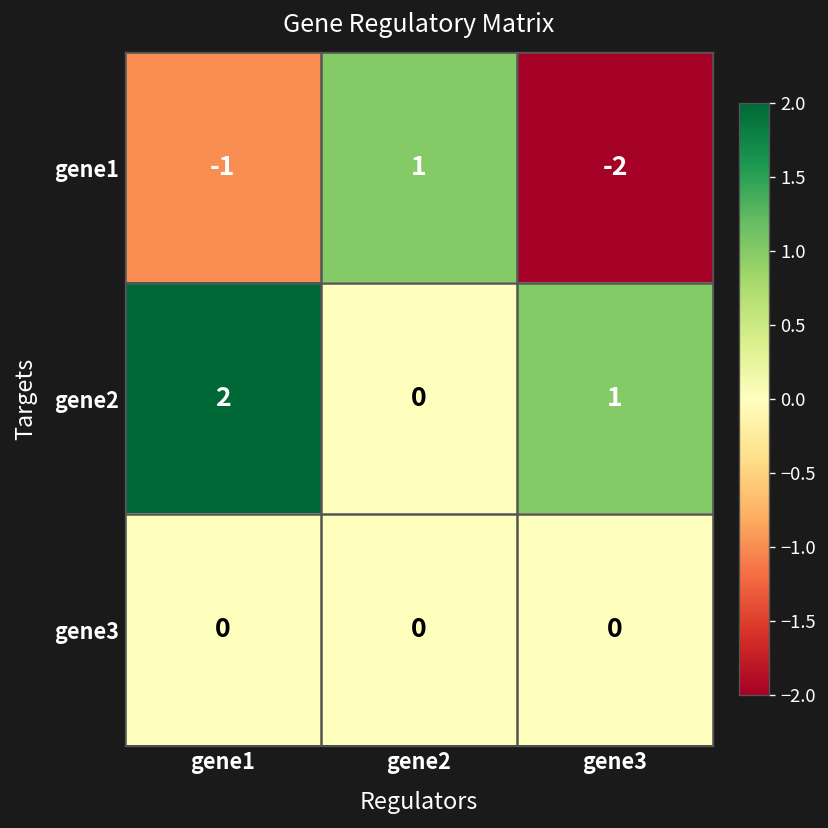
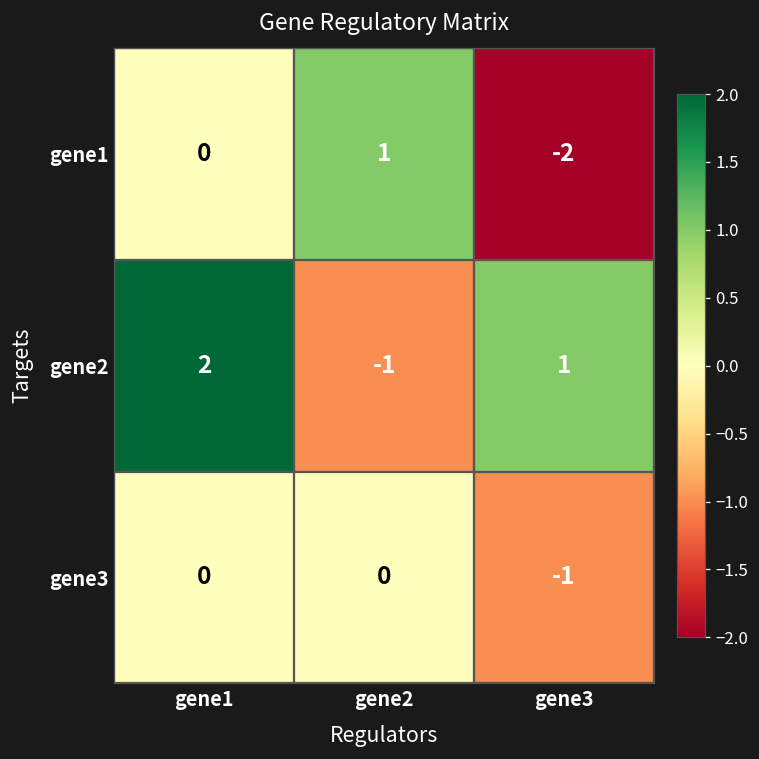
  {
    "gene1": {
-     "gene1": -1,
+     "gene1": 0,
      "gene2": 1,
      "gene3": -2
    },
    "gene2": {
      "gene1": 2,
-     "gene2": 0,
+     "gene2": -1,
      "gene3": 1
    },
    "gene3": {
      "gene1": 0,
      "gene2": 0,
-     "gene3": 0
+     "gene3": -1
    }
  }
